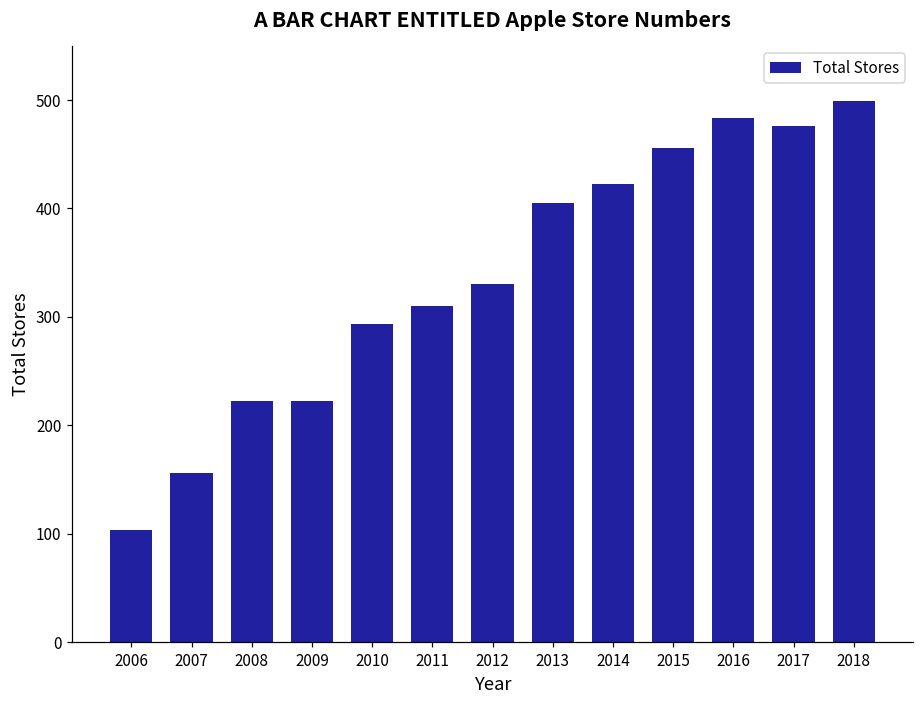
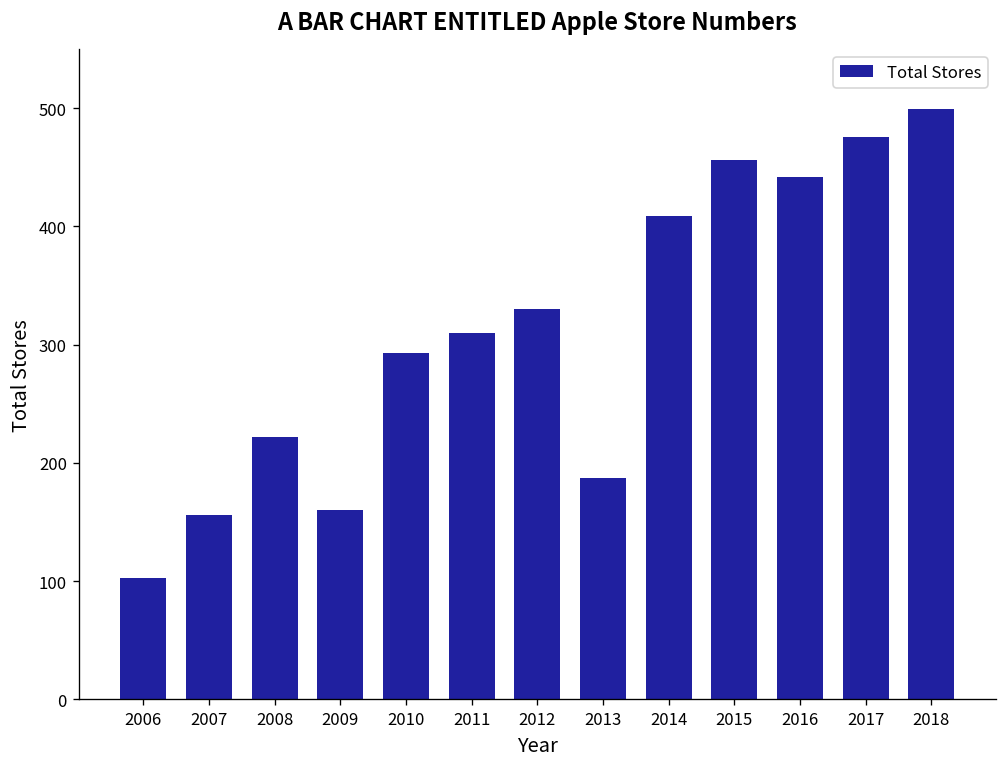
  {
    "2006": 100,
    "2007": 160,
    "2008": 220,
-   "2009": 220,
+   "2009": 160,
    "2010": 290,
    "2011": 310,
    "2012": 330,
-   "2013": 410,
-   "2014": 420,
+   "2013": 190,
+   "2014": 410,
    "2015": 460,
-   "2016": 480,
+   "2016": 440,
    "2017": 480,
    "2018": 500
  }
